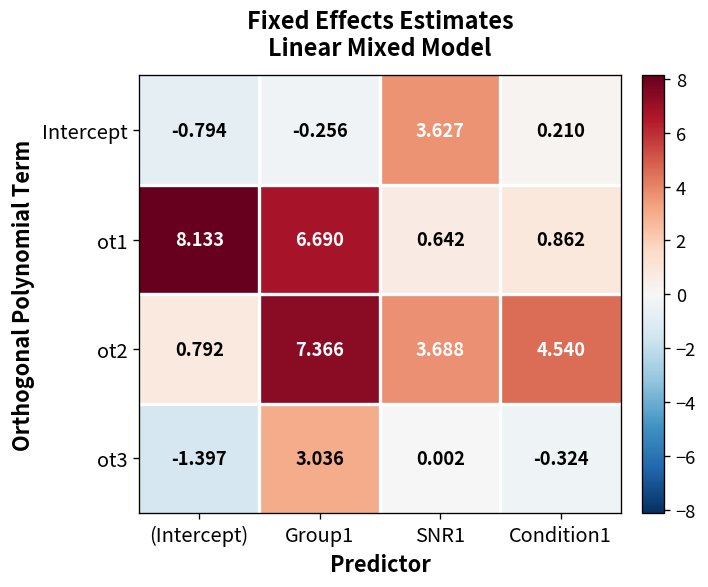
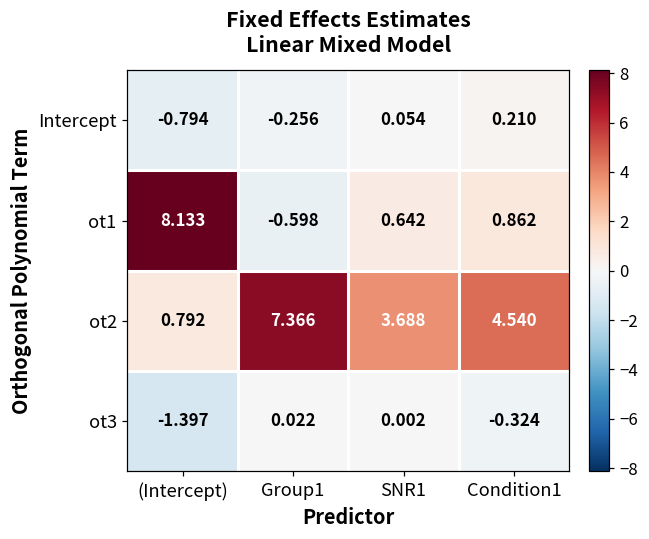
  {
    "Intercept": {
      "(Intercept)": -0.794,
      "Group1": -0.256,
-     "SNR1": 3.627,
+     "SNR1": 0.054,
      "Condition1": 0.210
    },
    "ot1": {
      "(Intercept)": 8.133,
-     "Group1": 6.690,
+     "Group1": -0.598,
      "SNR1": 0.642,
      "Condition1": 0.862
    },
    "ot2": {
      "(Intercept)": 0.792,
      "Group1": 7.366,
      "SNR1": 3.688,
      "Condition1": 4.540
    },
    "ot3": {
      "(Intercept)": -1.397,
-     "Group1": 3.036,
+     "Group1": 0.022,
      "SNR1": 0.002,
      "Condition1": -0.324
    }
  }
